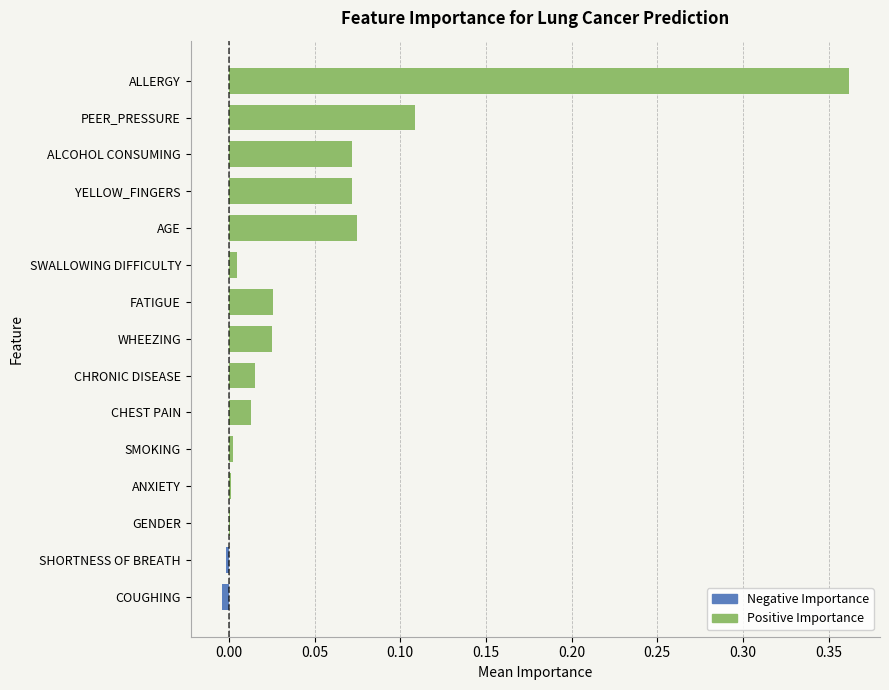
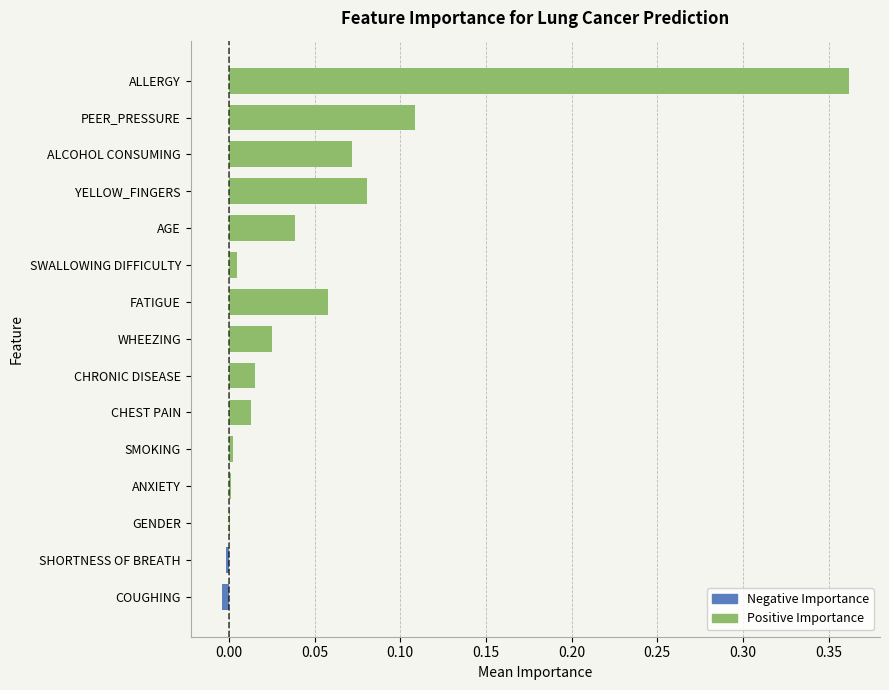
  {
    "Negative Importance": {
      "ALLERGY": 0.000,
      "PEER_PRESSURE": 0.000,
      "ALCOHOL CONSUMING": 0.000,
      "YELLOW_FINGERS": 0.000,
      "AGE": 0.000,
      "SWALLOWING DIFFICULTY": 0.000,
      "FATIGUE": 0.000,
      "WHEEZING": 0.000,
      "CHRONIC DISEASE": 0.000,
      "CHEST PAIN": 0.000,
      "SMOKING": 0.000,
      "ANXIETY": 0.000,
      "GENDER": 0.000,
      "SHORTNESS OF BREATH": -0.002,
      "COUGHING": -0.004
    },
    "Positive Importance": {
      "ALLERGY": 0.362,
      "PEER_PRESSURE": 0.109,
      "ALCOHOL CONSUMING": 0.072,
-     "YELLOW_FINGERS": 0.072,
-     "AGE": 0.075,
+     "YELLOW_FINGERS": 0.081,
+     "AGE": 0.038,
      "SWALLOWING DIFFICULTY": 0.005,
-     "FATIGUE": 0.025,
+     "FATIGUE": 0.058,
      "WHEEZING": 0.025,
      "CHRONIC DISEASE": 0.015,
      "CHEST PAIN": 0.013,
      "SMOKING": 0.003,
      "SHORTNESS OF BREATH": 0.000,
      "COUGHING": 0.000
    }
  }
